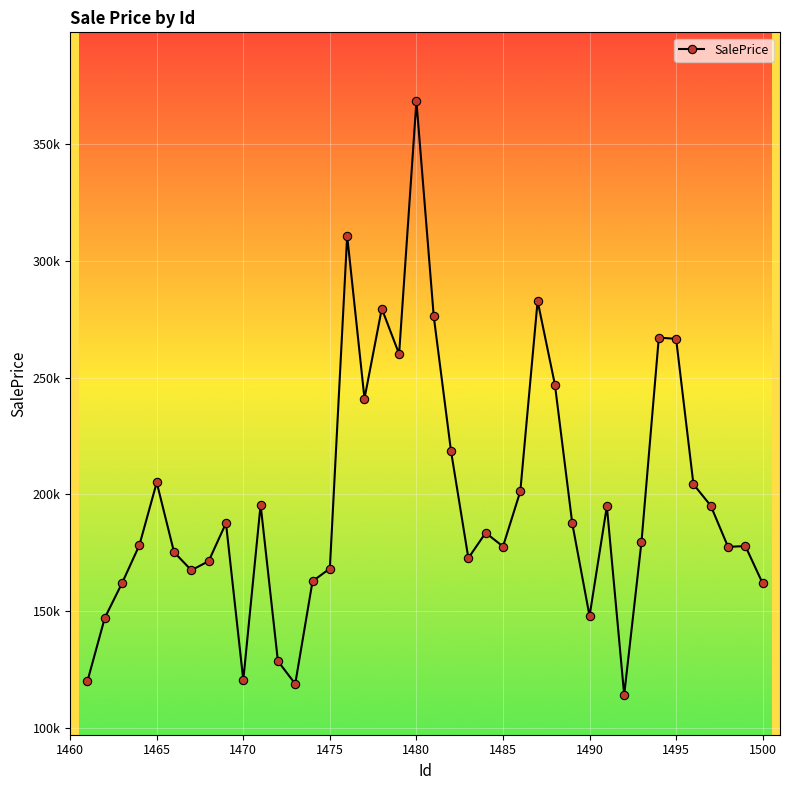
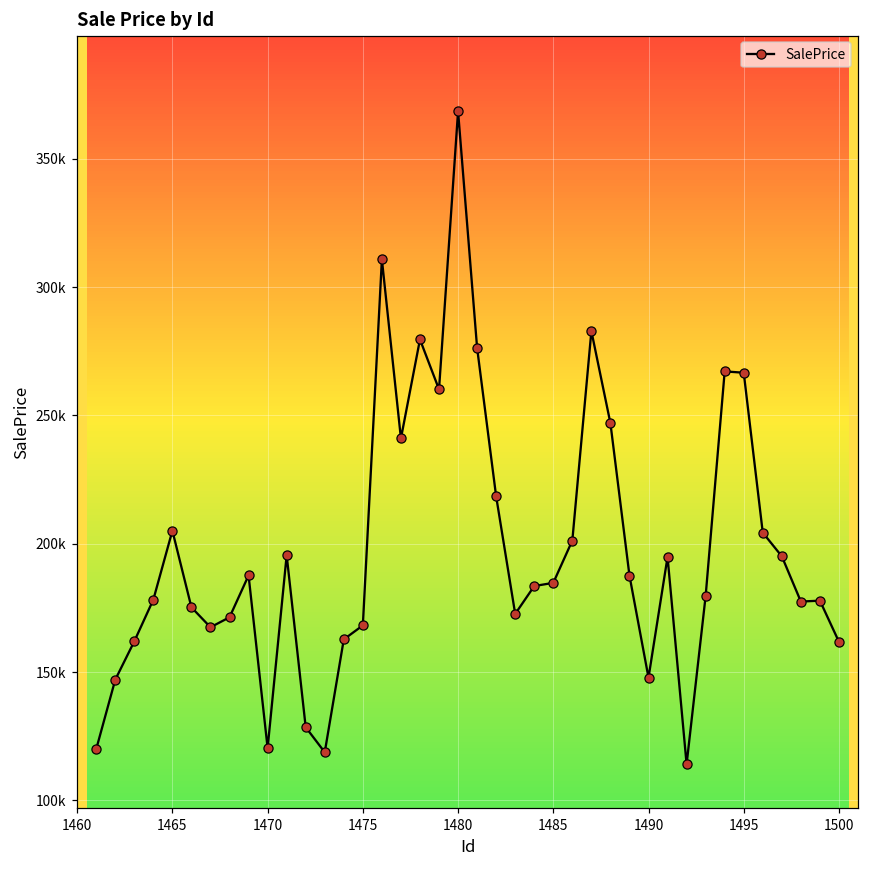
  {
    "1465": 205000,
    "1470": 120000,
    "1475": 168000,
    "1480": 368000,
-   "1485": 178000,
+   "1485": 185000,
    "1490": 148000,
    "1495": 267000,
    "1500": 162000
  }
